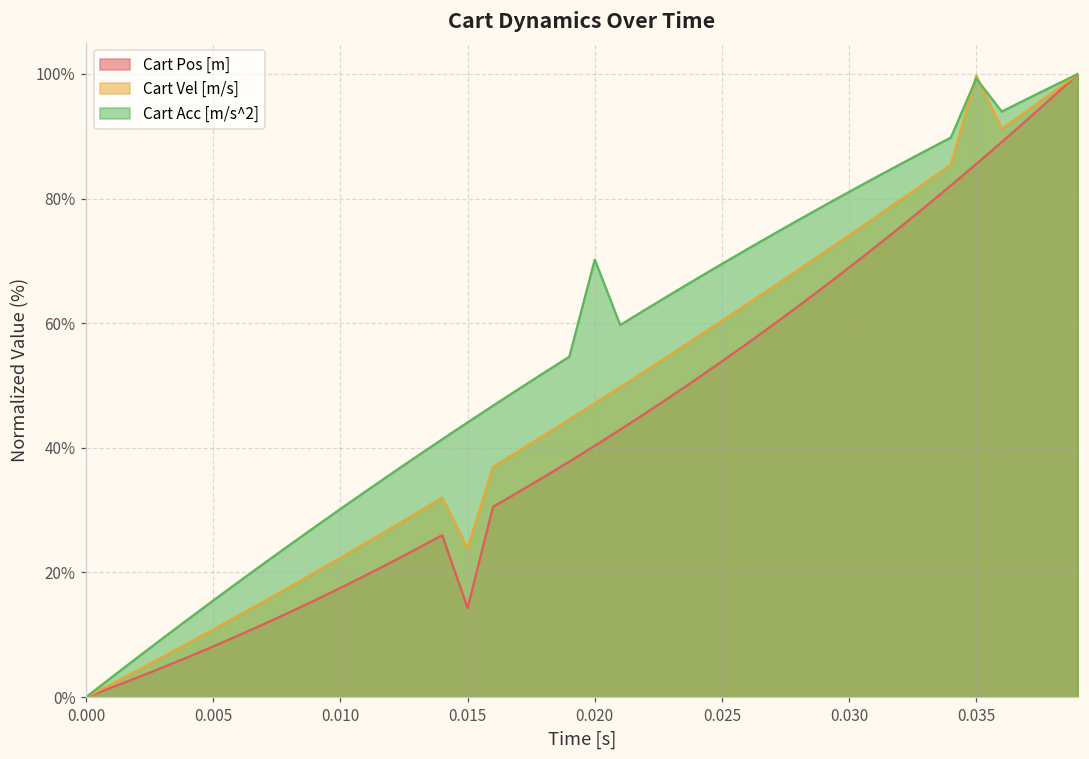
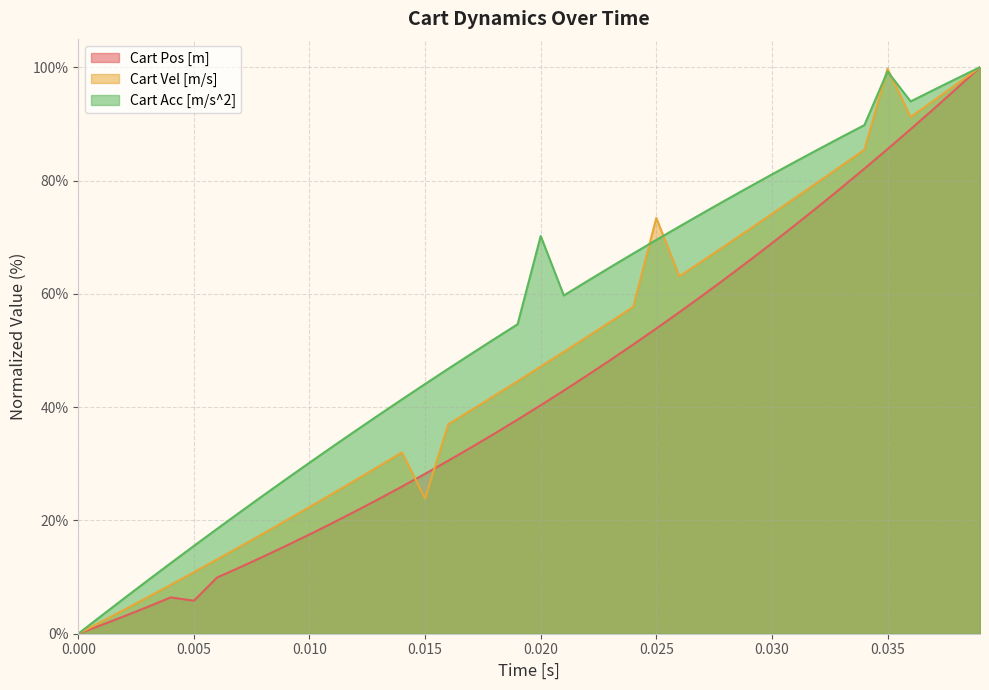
  {
    "Cart Pos [m]": {
-     "0.005": "8%",
+     "0.005": "6%",
      "0.010": "18%",
-     "0.015": "14%",
+     "0.015": "28%",
      "0.020": "40%",
      "0.025": "54%",
      "0.030": "69%",
      "0.035": "86%"
    },
    "Cart Vel [m/s]": {
      "0.005": "11%",
      "0.010": "22%",
      "0.015": "24%",
      "0.020": "47%",
-     "0.025": "60%",
+     "0.025": "73%",
      "0.030": "74%",
      "0.035": "100%"
    },
    "Cart Acc [m/s^2]": {
      "0.005": "15%",
      "0.010": "30%",
      "0.015": "44%",
      "0.020": "70%",
      "0.025": "70%",
      "0.030": "81%",
      "0.035": "99%"
    }
  }
